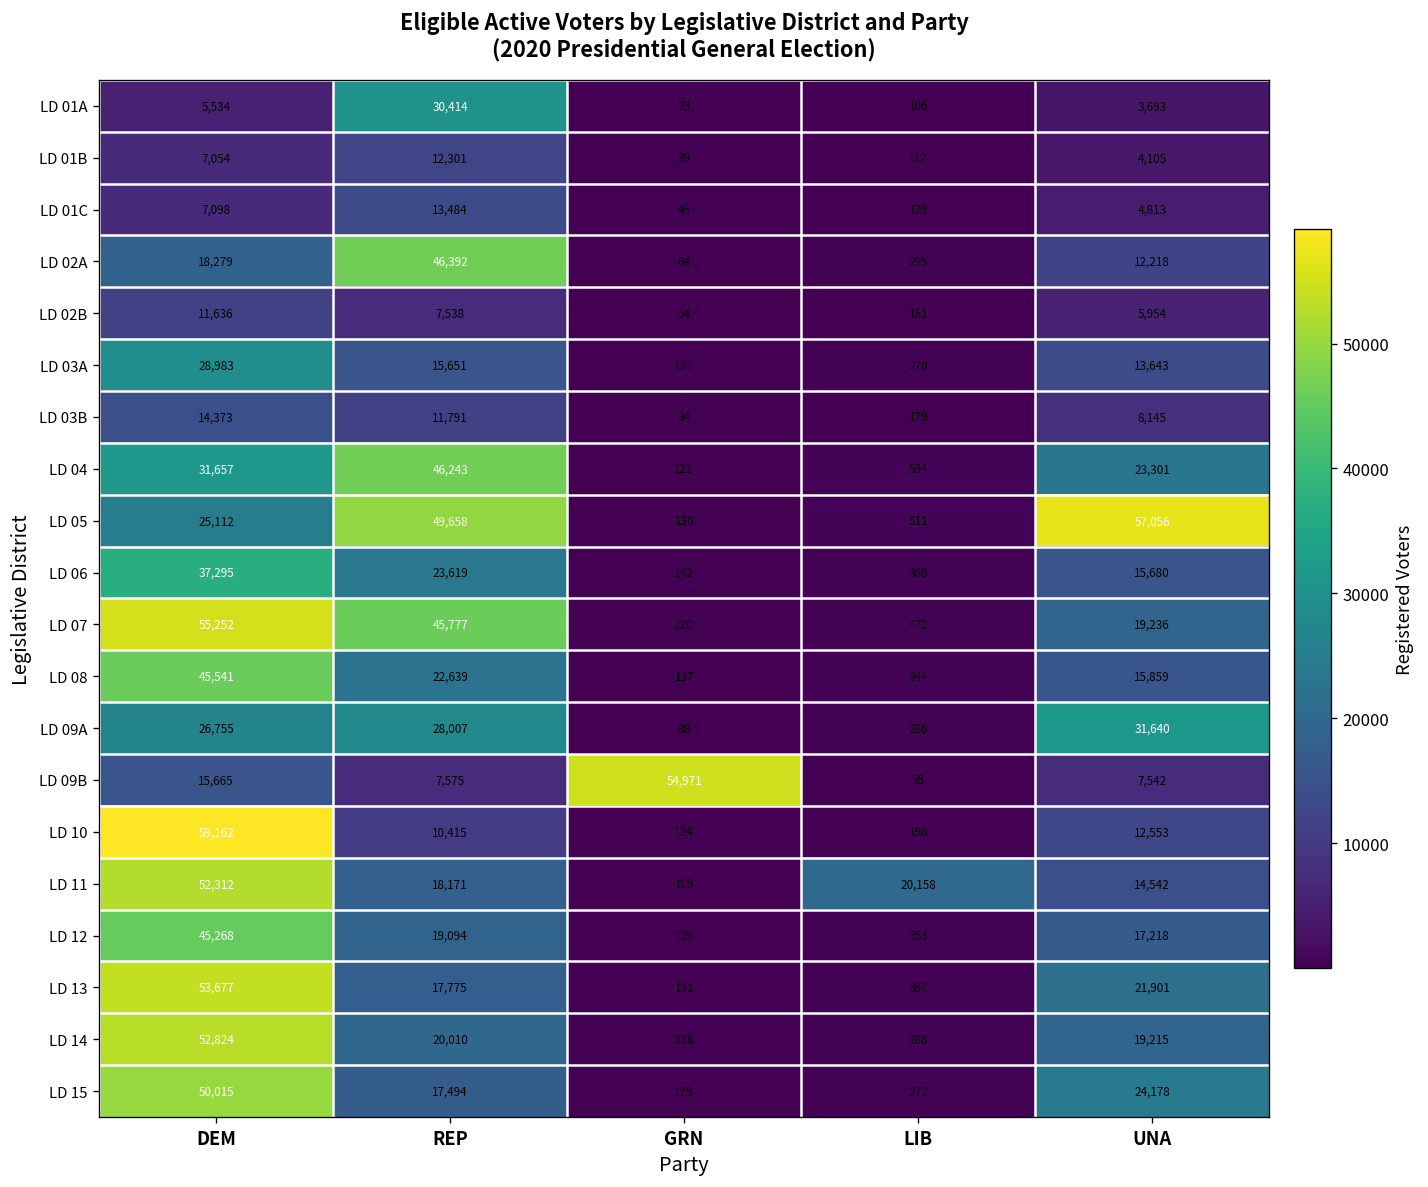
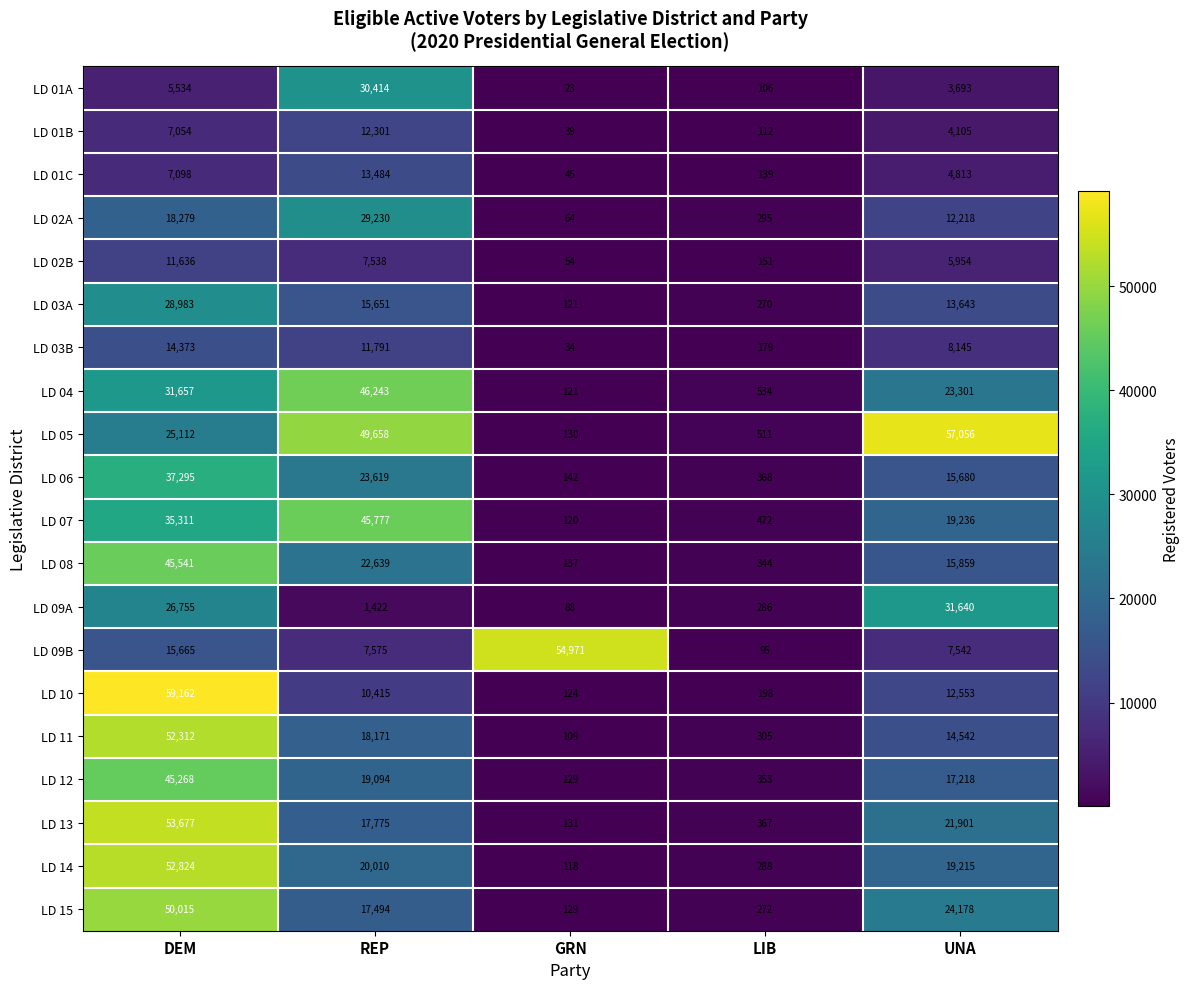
  {
    "LD 01A": {
      "DEM": "5,534",
      "REP": "30,414",
      "GRN": "23",
      "LIB": "106",
      "UNA": "3,693"
    },
    "LD 01B": {
      "DEM": "7,054",
      "REP": "12,301",
      "GRN": "39",
      "LIB": "112",
      "UNA": "4,105"
    },
    "LD 01C": {
      "DEM": "7,098",
      "REP": "13,484",
      "GRN": "45",
      "LIB": "139",
      "UNA": "4,813"
    },
    "LD 02A": {
      "DEM": "18,279",
-     "REP": "46,392",
+     "REP": "29,230",
      "GRN": "64",
      "LIB": "295",
      "UNA": "12,218"
    },
    "LD 02B": {
      "DEM": "11,636",
      "REP": "7,538",
      "GRN": "54",
      "LIB": "151",
      "UNA": "5,954"
    },
    "LD 03A": {
      "DEM": "28,983",
      "REP": "15,651",
      "GRN": "121",
      "LIB": "270",
      "UNA": "13,643"
    },
    "LD 03B": {
      "DEM": "14,373",
      "REP": "11,791",
      "GRN": "34",
      "LIB": "179",
      "UNA": "8,145"
    },
    "LD 04": {
      "DEM": "31,657",
      "REP": "46,243",
      "GRN": "121",
      "LIB": "534",
      "UNA": "23,301"
    },
    "LD 05": {
      "DEM": "25,112",
      "REP": "49,658",
      "GRN": "130",
      "LIB": "511",
      "UNA": "57,056"
    },
    "LD 06": {
      "DEM": "37,295",
      "REP": "23,619",
      "GRN": "142",
      "LIB": "368",
      "UNA": "15,680"
    },
    "LD 07": {
-     "DEM": "55,252",
+     "DEM": "35,311",
      "REP": "45,777",
      "GRN": "120",
      "LIB": "472",
      "UNA": "19,236"
    },
    "LD 08": {
      "DEM": "45,541",
      "REP": "22,639",
      "GRN": "137",
      "LIB": "344",
      "UNA": "15,859"
    },
    "LD 09A": {
      "DEM": "26,755",
-     "REP": "28,007",
+     "REP": "1,422",
      "GRN": "88",
      "LIB": "286",
      "UNA": "31,640"
    },
    "LD 09B": {
      "DEM": "15,665",
      "REP": "7,575",
      "GRN": "54,971",
      "LIB": "95",
      "UNA": "7,542"
    },
    "LD 10": {
      "DEM": "59,162",
      "REP": "10,415",
      "GRN": "124",
      "LIB": "198",
      "UNA": "12,553"
    },
    "LD 11": {
      "DEM": "52,312",
      "REP": "18,171",
      "GRN": "109",
-     "LIB": "20,158",
+     "LIB": "305",
      "UNA": "14,542"
    },
    "LD 12": {
      "DEM": "45,268",
      "REP": "19,094",
      "GRN": "129",
      "LIB": "353",
      "UNA": "17,218"
    },
    "LD 13": {
      "DEM": "53,677",
      "REP": "17,775",
      "GRN": "131",
      "LIB": "367",
      "UNA": "21,901"
    },
    "LD 14": {
      "DEM": "52,824",
      "REP": "20,010",
      "GRN": "118",
      "LIB": "288",
      "UNA": "19,215"
    },
    "LD 15": {
      "DEM": "50,015",
      "REP": "17,494",
      "GRN": "129",
      "LIB": "272",
      "UNA": "24,178"
    }
  }
